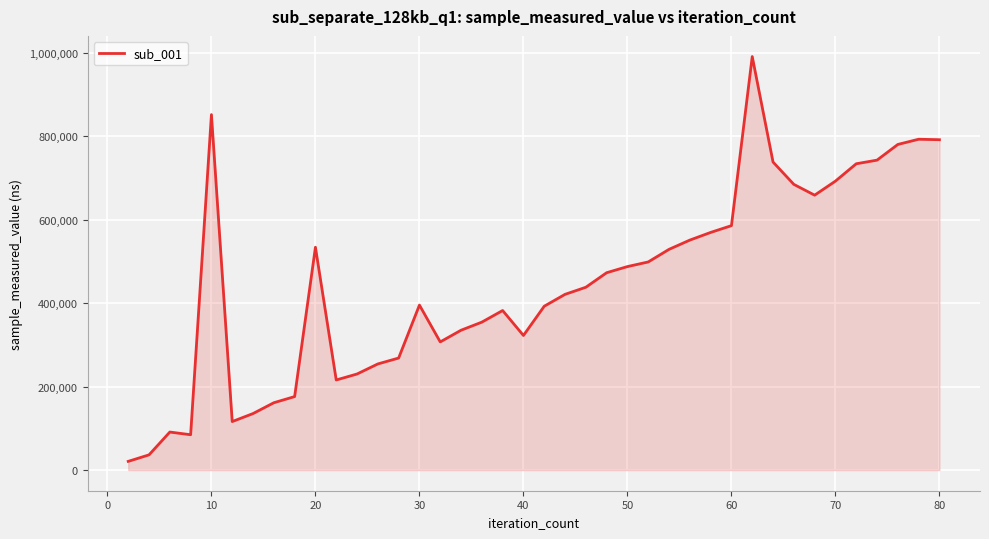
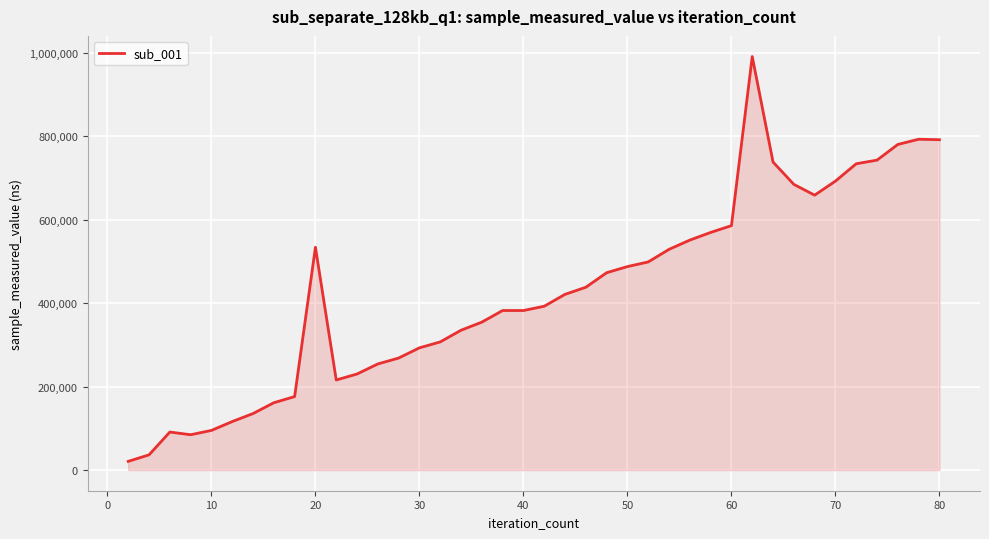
  {
-   "10": "850,000",
+   "10": "100,000",
    "20": "530,000",
-   "30": "400,000",
-   "40": "320,000",
+   "30": "290,000",
+   "40": "380,000",
    "50": "490,000",
    "60": "590,000",
    "70": "690,000",
    "80": "790,000"
  }
